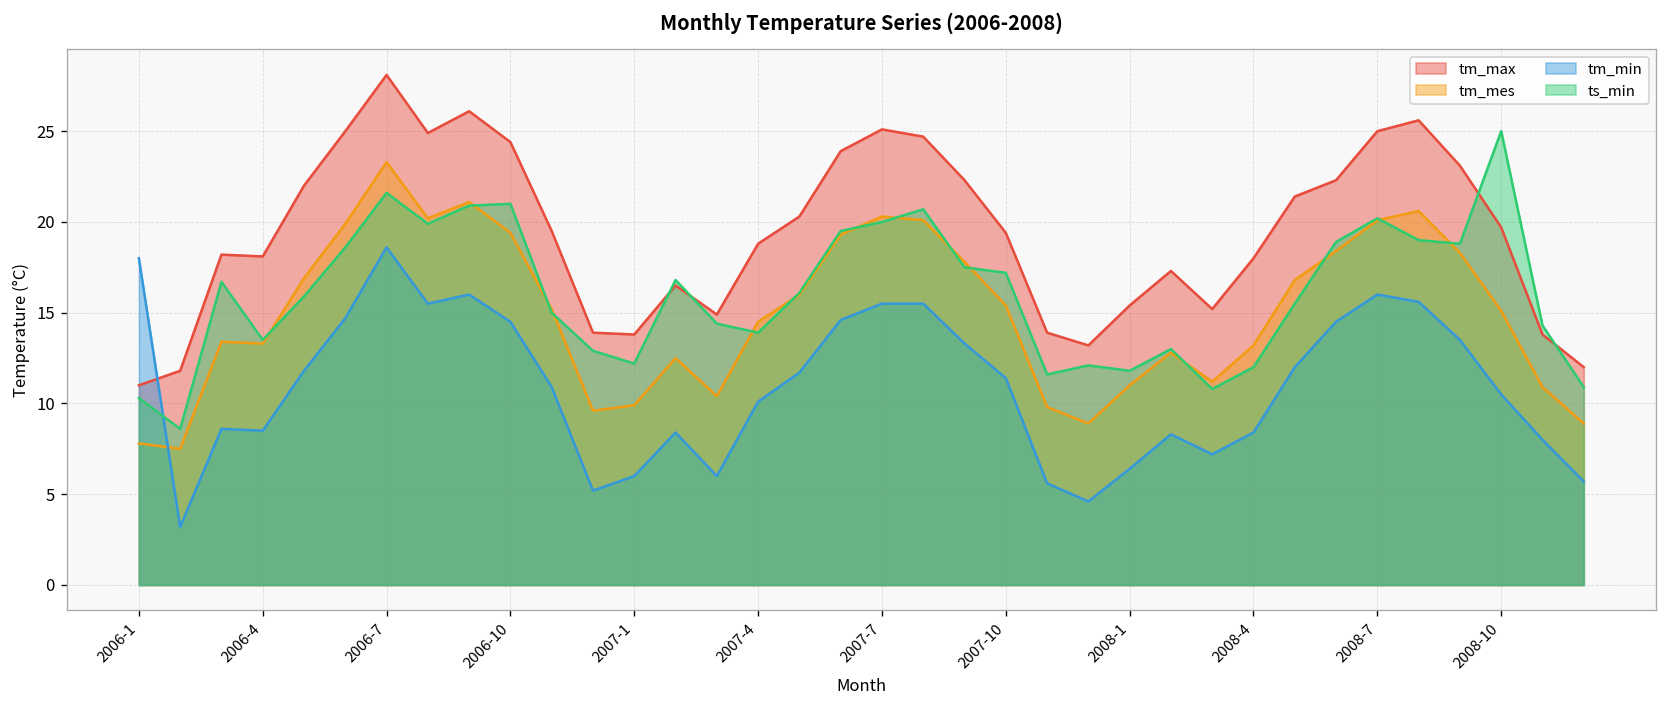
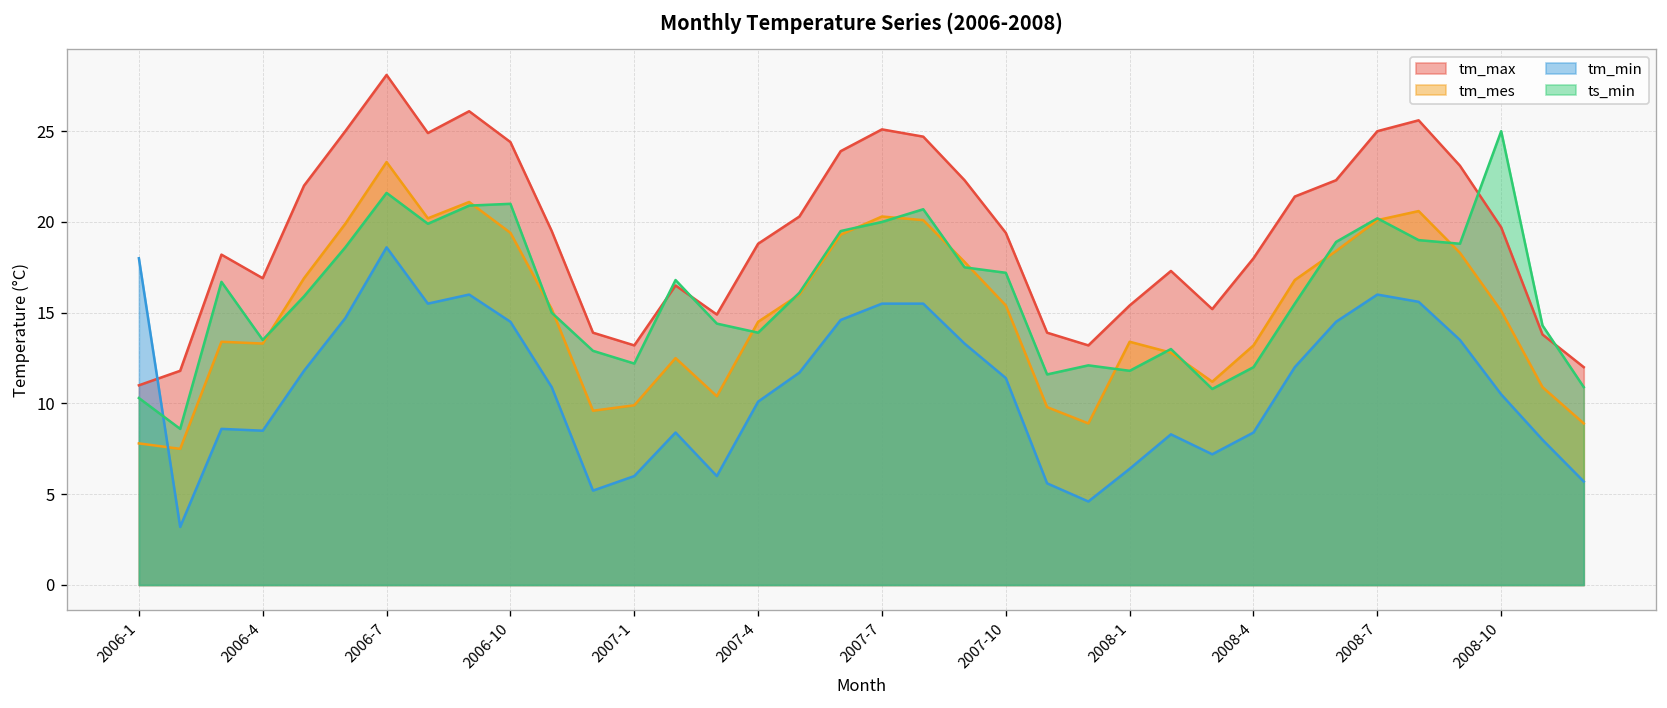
  {
    "tm_max": {
      "2006-1": 11.0,
-     "2006-4": 18.1,
+     "2006-4": 16.9,
      "2006-7": 28.1,
      "2006-10": 24.4,
-     "2007-1": 13.8,
+     "2007-1": 13.2,
      "2007-4": 18.8,
      "2007-7": 25.1,
      "2007-10": 19.4,
      "2008-1": 15.4,
      "2008-4": 18.0,
      "2008-7": 25.0,
      "2008-10": 19.7
    },
    "tm_mes": {
      "2006-1": 7.8,
      "2006-4": 13.3,
      "2006-7": 23.3,
      "2006-10": 19.4,
      "2007-1": 9.9,
      "2007-4": 14.5,
      "2007-7": 20.3,
      "2007-10": 15.4,
-     "2008-1": 11.0,
+     "2008-1": 13.4,
      "2008-4": 13.2,
      "2008-10": 15.1
    },
    "tm_min": {
      "2006-1": 18.0,
      "2006-4": 8.5,
      "2006-7": 18.6,
      "2006-10": 14.5,
      "2007-1": 6.0,
      "2007-4": 10.1,
      "2007-7": 15.5,
      "2007-10": 11.4,
      "2008-1": 6.4,
      "2008-4": 8.4,
      "2008-7": 16.0,
      "2008-10": 10.5
    },
    "ts_min": {
      "2006-1": 10.3,
      "2006-4": 13.5,
      "2006-7": 21.6,
      "2006-10": 21.0,
      "2007-1": 12.2,
      "2007-4": 13.9,
      "2007-7": 20.0,
      "2007-10": 17.2,
      "2008-1": 11.8,
      "2008-4": 12.0,
      "2008-10": 25.0
    }
  }
